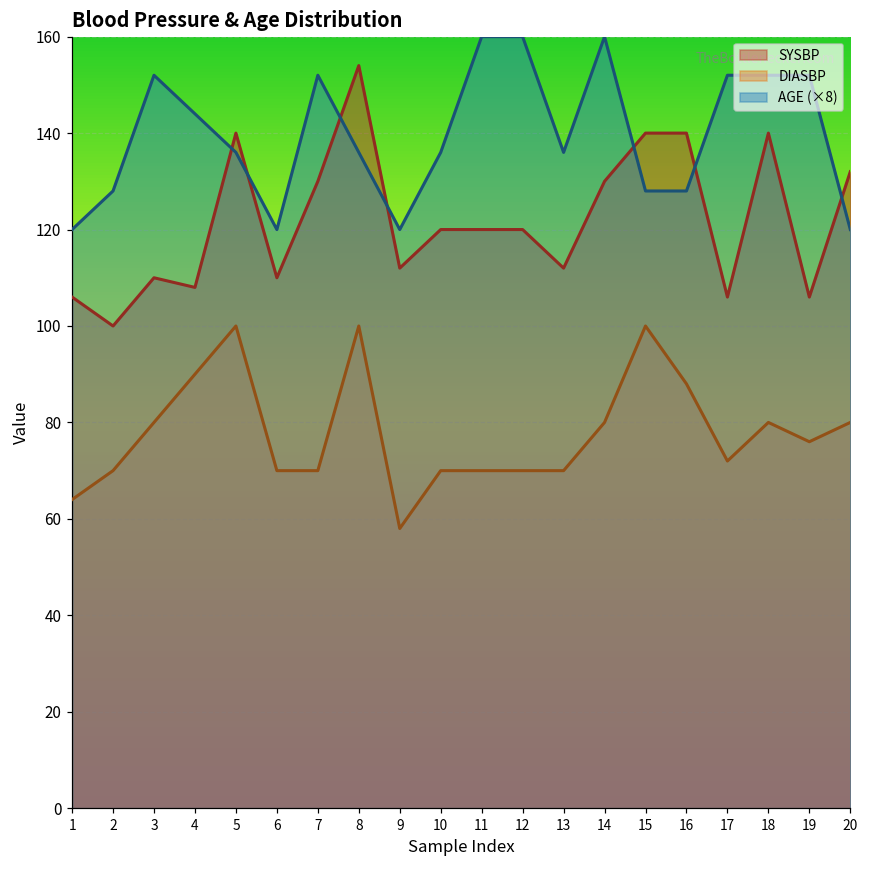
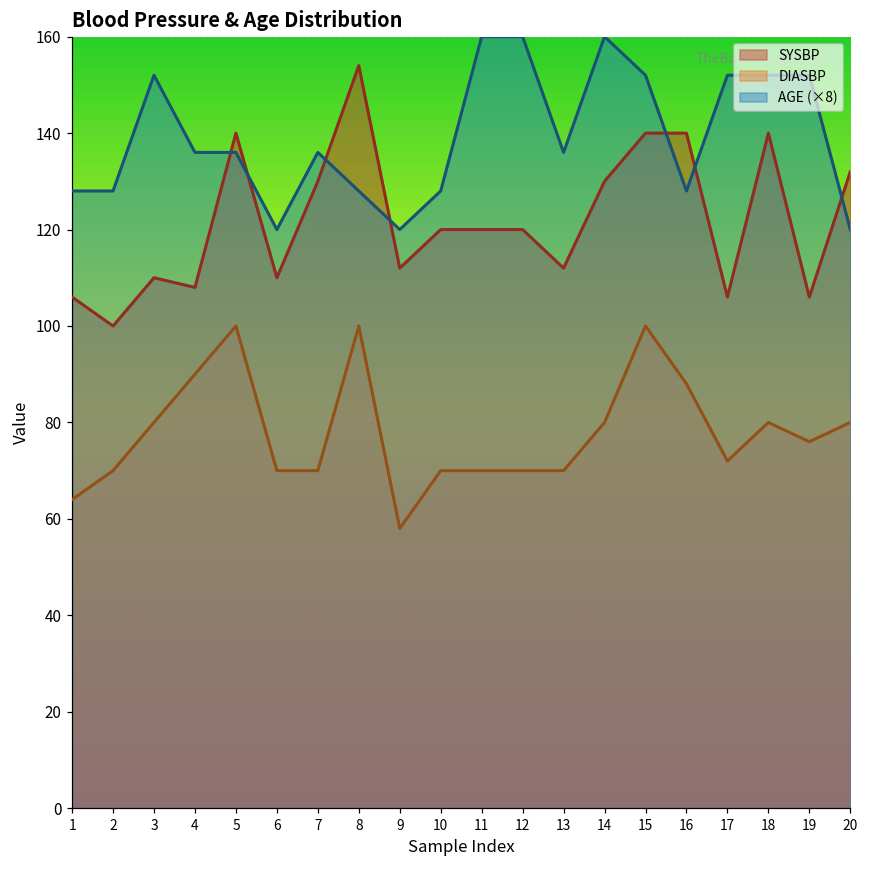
  {
    "AGE (×8)": {
-     "1": 120,
+     "1": 128,
      "2": 128,
      "3": 152,
-     "4": 144,
+     "4": 136,
      "5": 136,
      "6": 120,
-     "7": 152,
-     "8": 136,
+     "7": 136,
+     "8": 128,
      "9": 120,
-     "10": 136,
+     "10": 128,
      "11": 160,
      "12": 160,
      "13": 136,
      "14": 160,
-     "15": 128,
+     "15": 152,
      "16": 128,
      "17": 152,
      "20": 120
    }
  }
